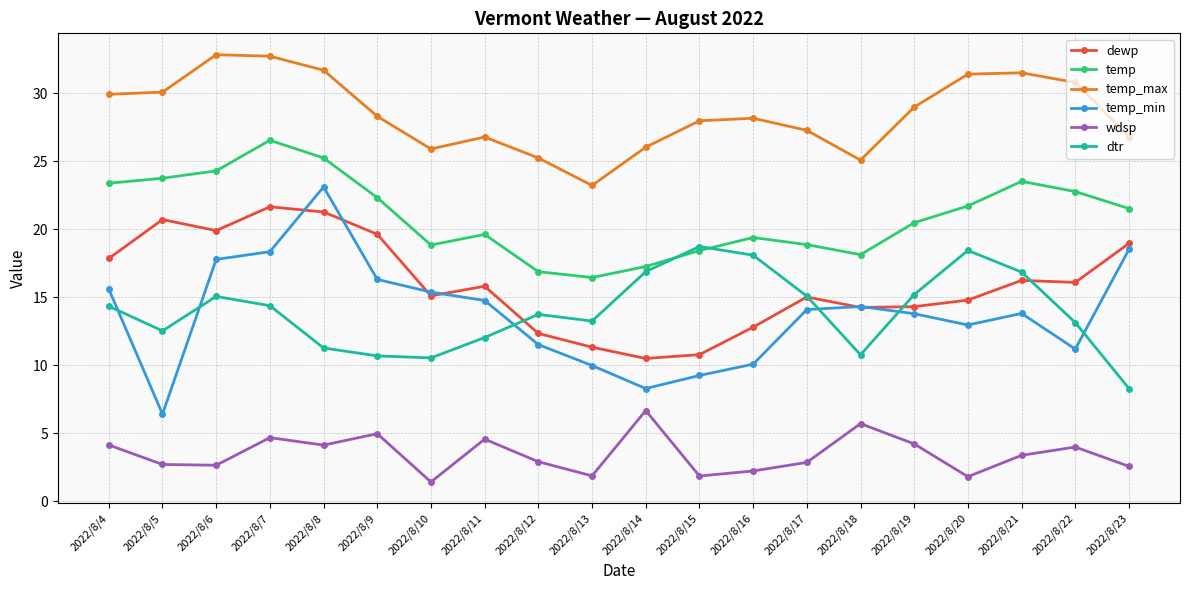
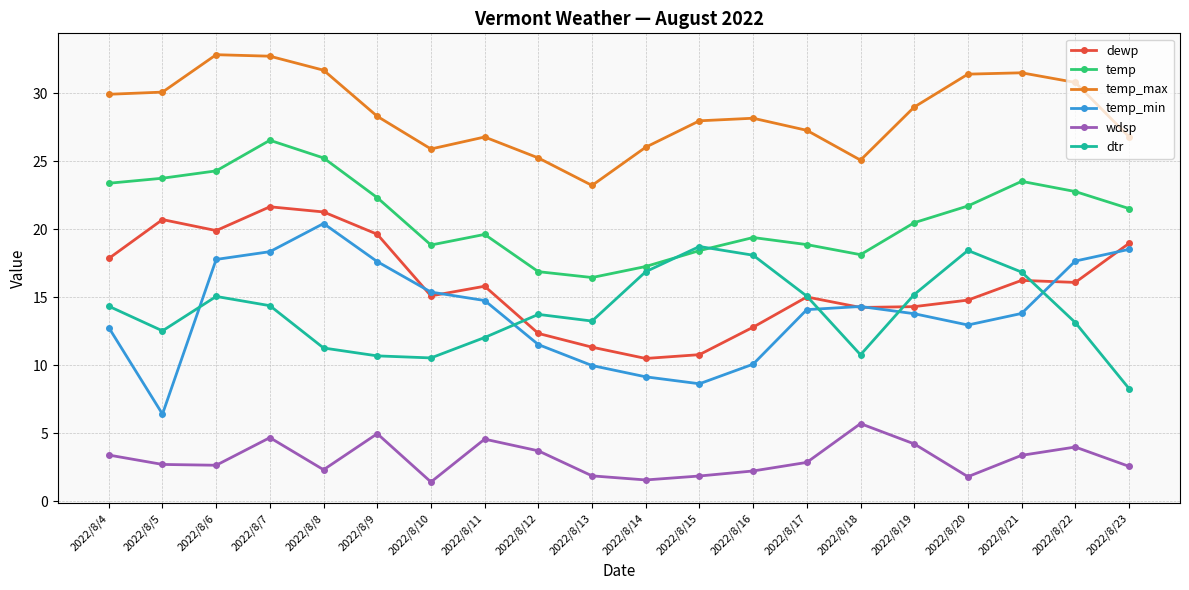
  {
    "temp_min": {
-     "2022/8/4": 15.6,
+     "2022/8/4": 12.8,
      "2022/8/5": 6.4,
      "2022/8/6": 17.8,
      "2022/8/7": 18.3,
-     "2022/8/8": 23.1,
-     "2022/8/9": 16.3,
+     "2022/8/8": 20.4,
+     "2022/8/9": 17.6,
      "2022/8/10": 15.4,
      "2022/8/11": 14.8,
      "2022/8/12": 11.5,
      "2022/8/13": 10.0,
-     "2022/8/14": 8.3,
-     "2022/8/15": 9.2,
+     "2022/8/14": 9.1,
+     "2022/8/15": 8.6,
      "2022/8/16": 10.1,
      "2022/8/17": 14.1,
      "2022/8/19": 13.8,
      "2022/8/20": 13.0,
      "2022/8/21": 13.8,
-     "2022/8/22": 11.2,
+     "2022/8/22": 17.7,
      "2022/8/23": 18.5
    },
    "wdsp": {
-     "2022/8/4": 4.1,
+     "2022/8/4": 3.4,
      "2022/8/5": 2.7,
      "2022/8/6": 2.6,
      "2022/8/7": 4.7,
-     "2022/8/8": 4.1,
+     "2022/8/8": 2.3,
      "2022/8/9": 5.0,
      "2022/8/10": 1.4,
      "2022/8/11": 4.6,
-     "2022/8/12": 2.9,
+     "2022/8/12": 3.7,
      "2022/8/13": 1.9,
-     "2022/8/14": 6.7,
+     "2022/8/14": 1.6,
      "2022/8/15": 1.9,
      "2022/8/16": 2.2,
      "2022/8/17": 2.9,
      "2022/8/18": 5.7,
      "2022/8/19": 4.2,
      "2022/8/20": 1.8,
      "2022/8/21": 3.4,
      "2022/8/22": 4.0,
      "2022/8/23": 2.6
    }
  }
